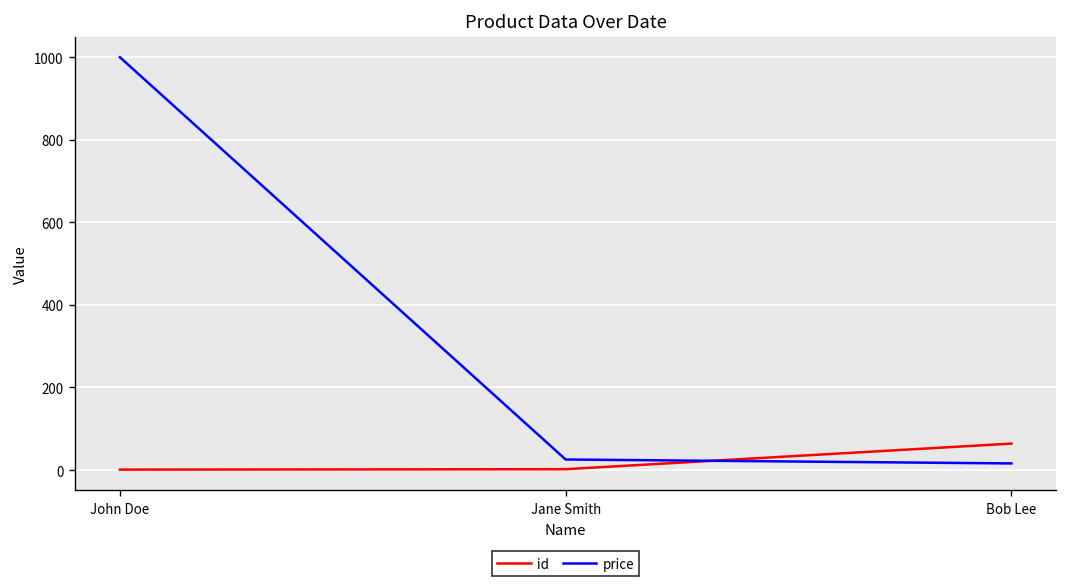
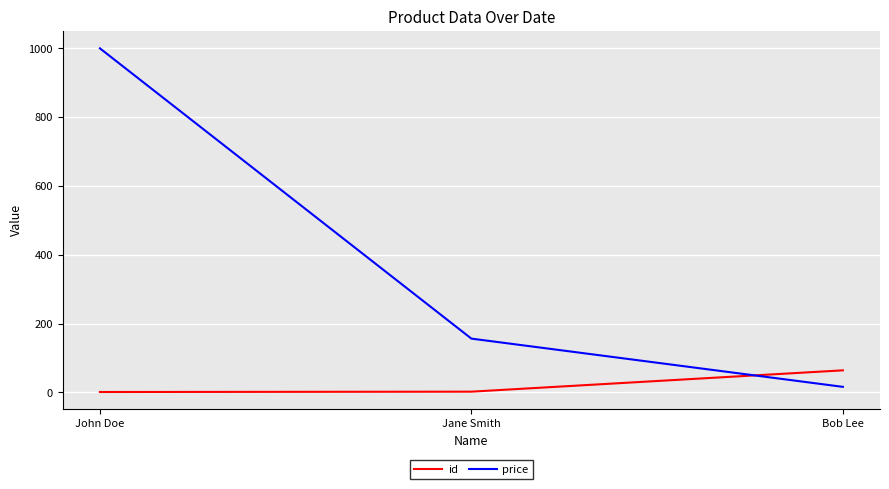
  {
    "id": {
      "John Doe": 0,
      "Jane Smith": 0,
      "Bob Lee": 60
    },
    "price": {
      "John Doe": 1000,
-     "Jane Smith": 30,
+     "Jane Smith": 160,
      "Bob Lee": 20
    }
  }
